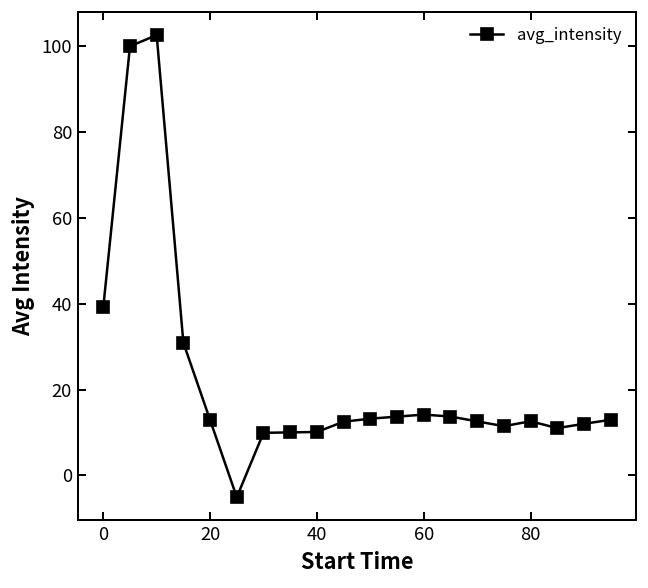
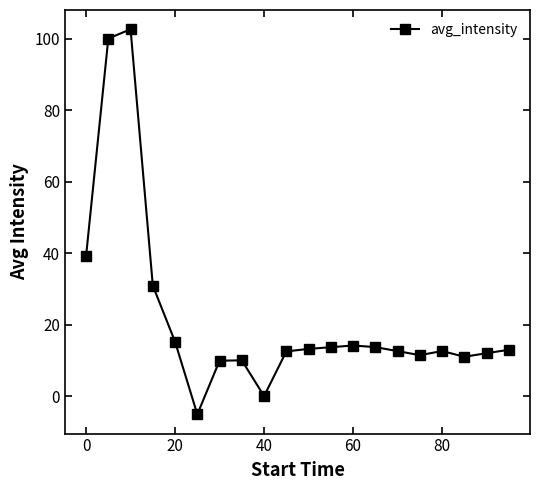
  {
    "0": 39,
-   "20": 13,
-   "40": 10,
+   "20": 15,
+   "40": 0,
    "60": 14,
    "80": 13
  }
